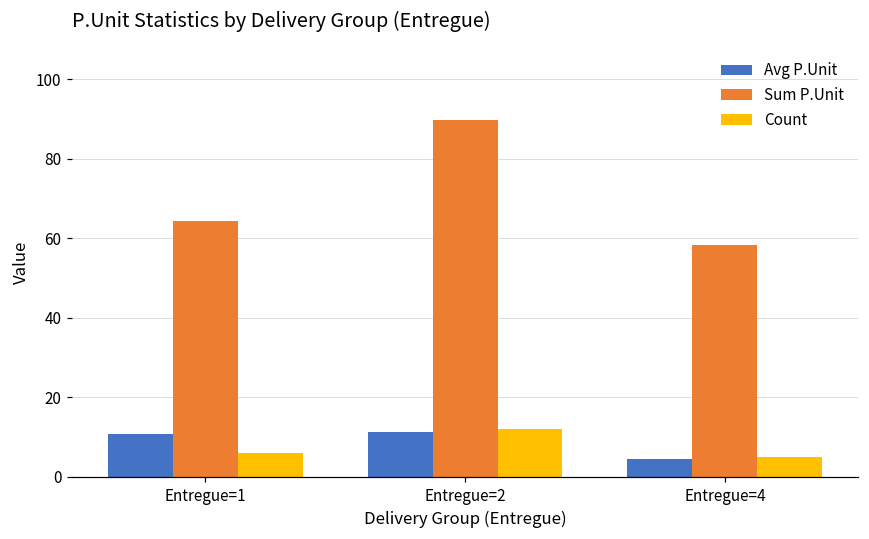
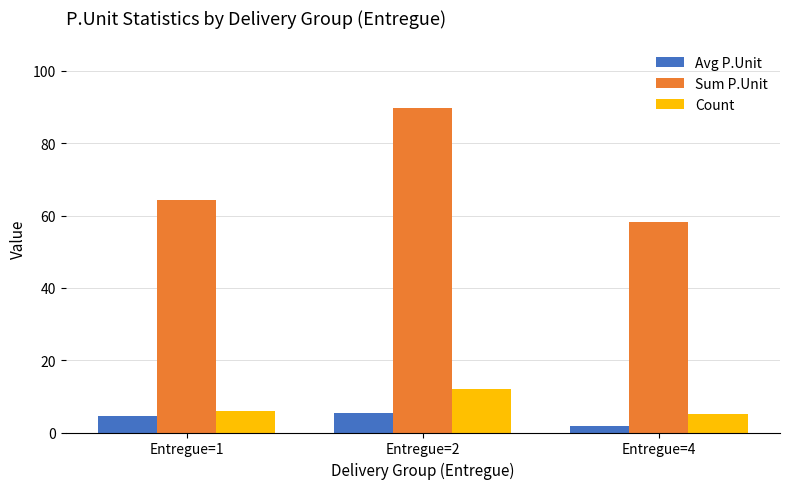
  {
    "Avg P.Unit": {
-     "Entregue=1": 11,
-     "Entregue=2": 11,
-     "Entregue=4": 4
+     "Entregue=1": 5,
+     "Entregue=2": 5,
+     "Entregue=4": 2
    },
    "Sum P.Unit": {
      "Entregue=1": 64,
      "Entregue=2": 90,
      "Entregue=4": 58
    },
    "Count": {
      "Entregue=1": 6,
      "Entregue=2": 12,
      "Entregue=4": 5
    }
  }
